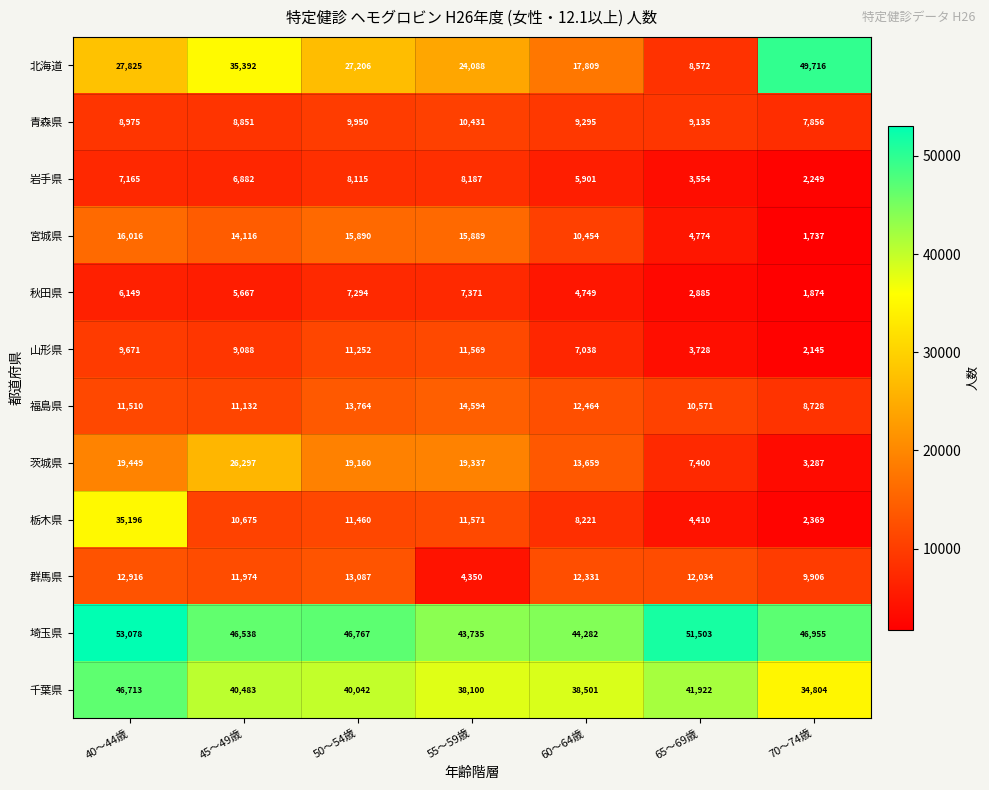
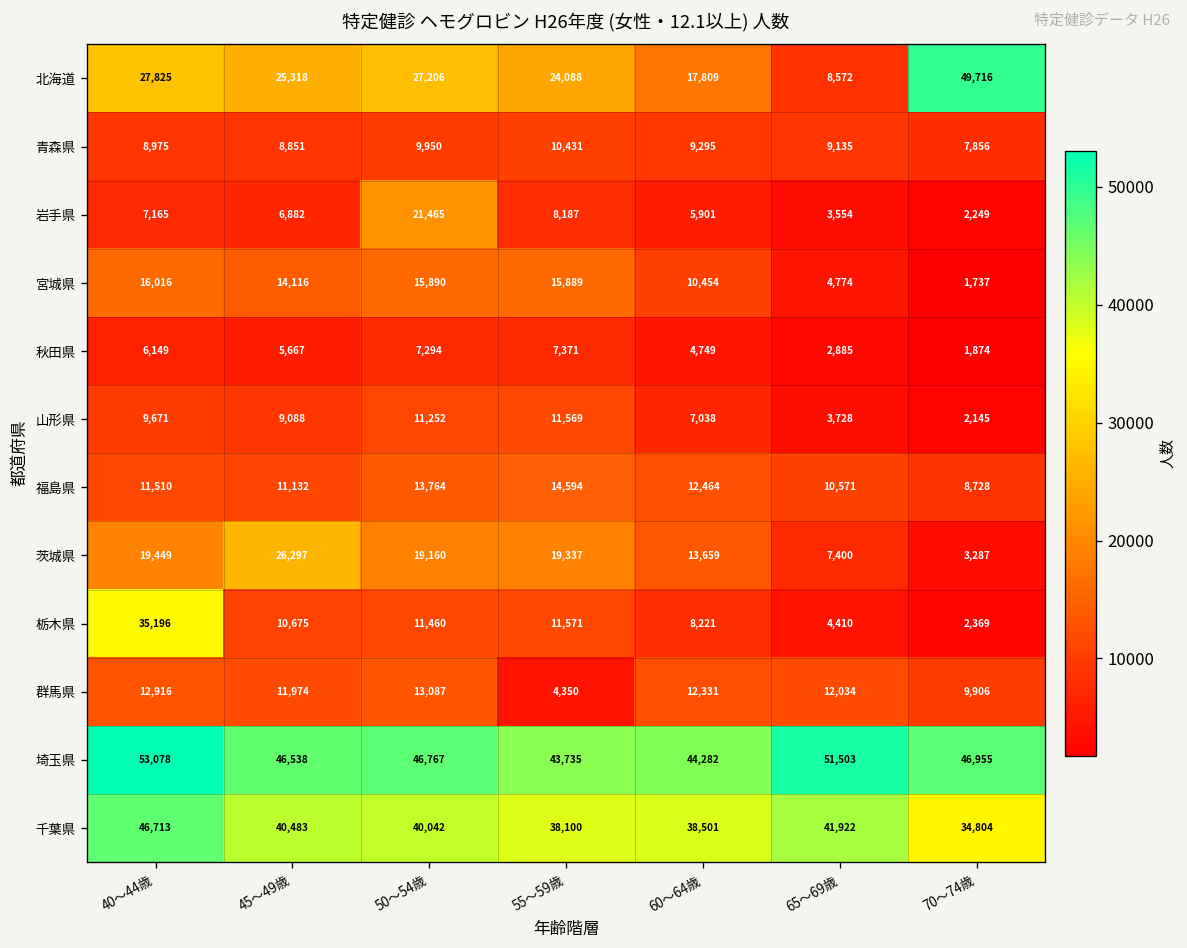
  {
    "北海道": {
      "40～44歳": "27,825",
-     "45～49歳": "35,392",
+     "45～49歳": "25,318",
      "50～54歳": "27,206",
      "55～59歳": "24,088",
      "60～64歳": "17,809",
      "65～69歳": "8,572",
      "70～74歳": "49,716"
    },
    "青森県": {
      "40～44歳": "8,975",
      "45～49歳": "8,851",
      "50～54歳": "9,950",
      "55～59歳": "10,431",
      "60～64歳": "9,295",
      "65～69歳": "9,135",
      "70～74歳": "7,856"
    },
    "岩手県": {
      "40～44歳": "7,165",
      "45～49歳": "6,882",
-     "50～54歳": "8,115",
+     "50～54歳": "21,465",
      "55～59歳": "8,187",
      "60～64歳": "5,901",
      "65～69歳": "3,554",
      "70～74歳": "2,249"
    },
    "宮城県": {
      "40～44歳": "16,016",
      "45～49歳": "14,116",
      "50～54歳": "15,890",
      "55～59歳": "15,889",
      "60～64歳": "10,454",
      "65～69歳": "4,774",
      "70～74歳": "1,737"
    },
    "秋田県": {
      "40～44歳": "6,149",
      "45～49歳": "5,667",
      "50～54歳": "7,294",
      "55～59歳": "7,371",
      "60～64歳": "4,749",
      "65～69歳": "2,885",
      "70～74歳": "1,874"
    },
    "山形県": {
      "40～44歳": "9,671",
      "45～49歳": "9,088",
      "50～54歳": "11,252",
      "55～59歳": "11,569",
      "60～64歳": "7,038",
      "65～69歳": "3,728",
      "70～74歳": "2,145"
    },
    "福島県": {
      "40～44歳": "11,510",
      "45～49歳": "11,132",
      "50～54歳": "13,764",
      "55～59歳": "14,594",
      "60～64歳": "12,464",
      "65～69歳": "10,571",
      "70～74歳": "8,728"
    },
    "茨城県": {
      "40～44歳": "19,449",
      "45～49歳": "26,297",
      "50～54歳": "19,160",
      "55～59歳": "19,337",
      "60～64歳": "13,659",
      "65～69歳": "7,400",
      "70～74歳": "3,287"
    },
    "栃木県": {
      "40～44歳": "35,196",
      "45～49歳": "10,675",
      "50～54歳": "11,460",
      "55～59歳": "11,571",
      "60～64歳": "8,221",
      "65～69歳": "4,410",
      "70～74歳": "2,369"
    },
    "群馬県": {
      "40～44歳": "12,916",
      "45～49歳": "11,974",
      "50～54歳": "13,087",
      "55～59歳": "4,350",
      "60～64歳": "12,331",
      "65～69歳": "12,034",
      "70～74歳": "9,906"
    },
    "埼玉県": {
      "40～44歳": "53,078",
      "45～49歳": "46,538",
      "50～54歳": "46,767",
      "55～59歳": "43,735",
      "60～64歳": "44,282",
      "65～69歳": "51,503",
      "70～74歳": "46,955"
    },
    "千葉県": {
      "40～44歳": "46,713",
      "45～49歳": "40,483",
      "50～54歳": "40,042",
      "55～59歳": "38,100",
      "60～64歳": "38,501",
      "65～69歳": "41,922",
      "70～74歳": "34,804"
    }
  }
